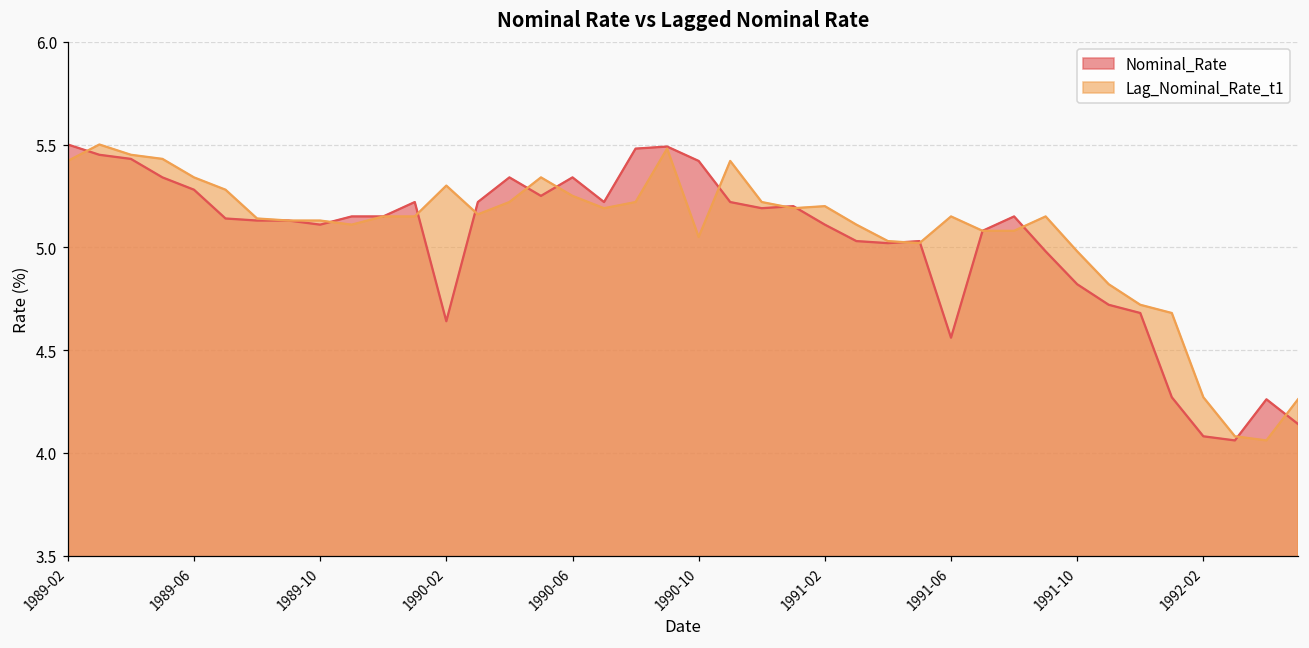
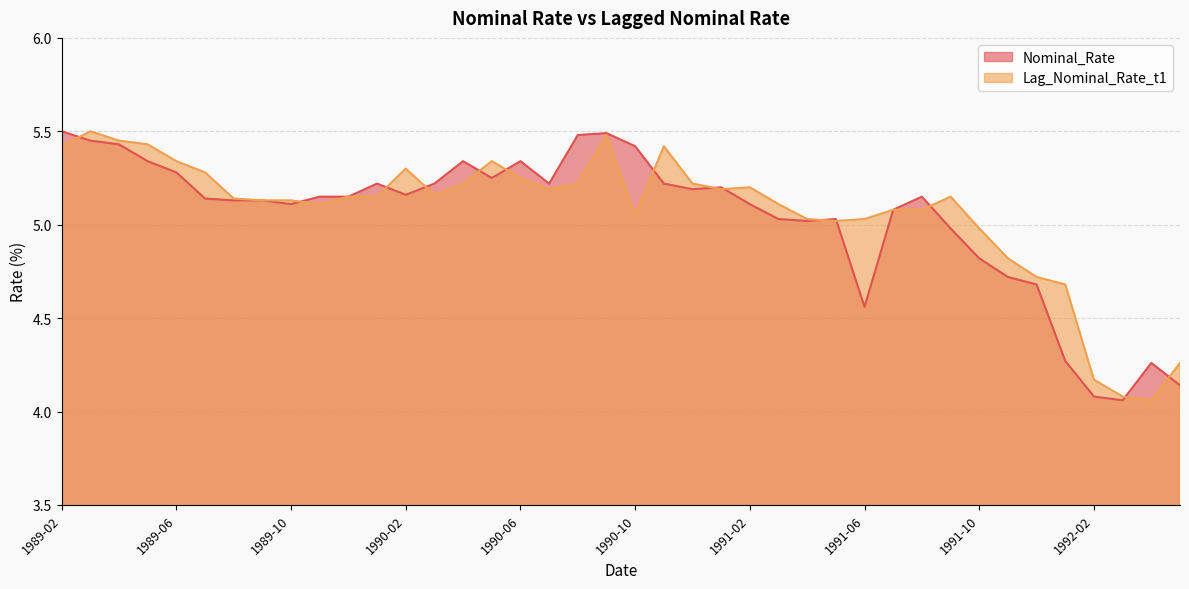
  {
    "Nominal_Rate": {
      "1989-02": 5.50,
      "1989-06": 5.28,
      "1989-10": 5.11,
-     "1990-02": 4.64,
+     "1990-02": 5.16,
      "1990-06": 5.34,
      "1990-10": 5.42,
      "1991-02": 5.11,
      "1991-06": 4.56,
      "1991-10": 4.82,
      "1992-02": 4.08
    },
    "Lag_Nominal_Rate_t1": {
      "1989-02": 5.42,
      "1989-06": 5.34,
      "1989-10": 5.13,
      "1990-02": 5.30,
      "1990-06": 5.25,
      "1990-10": 5.05,
      "1991-02": 5.20,
-     "1991-06": 5.15,
+     "1991-06": 5.03,
      "1991-10": 4.98,
-     "1992-02": 4.27
+     "1992-02": 4.17
    }
  }
